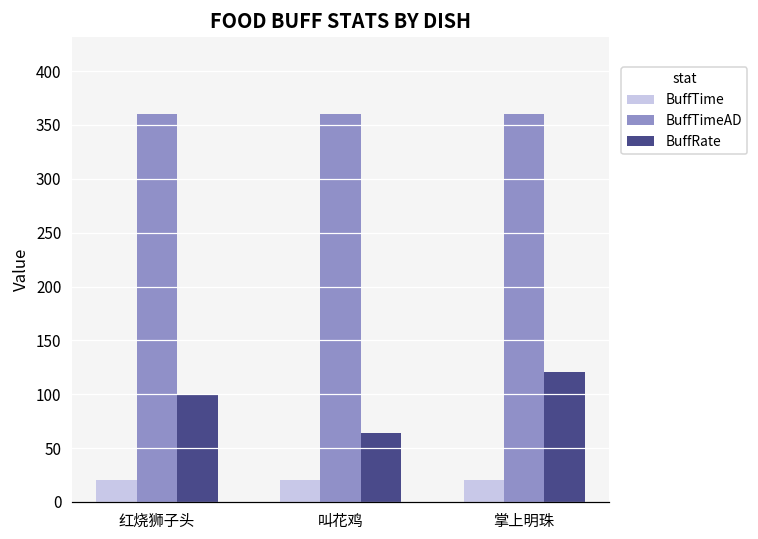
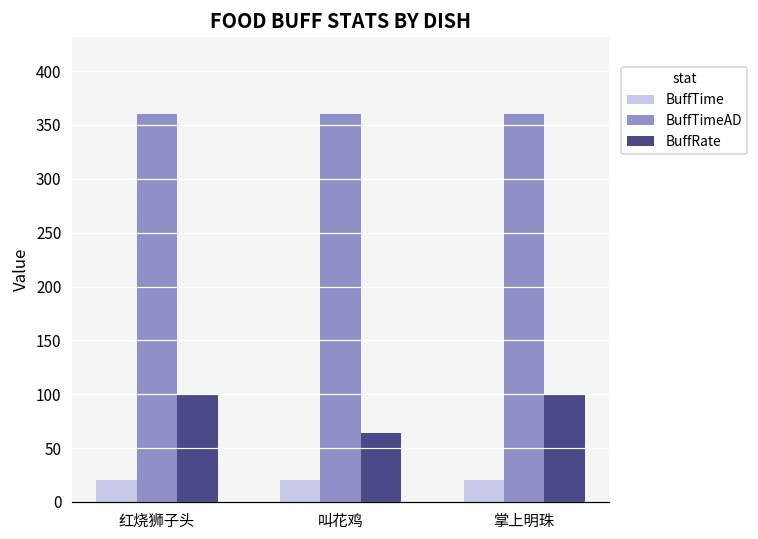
  {
    "BuffTime": {
      "红烧狮子头": 20,
      "叫花鸡": 20,
      "掌上明珠": 20
    },
    "BuffTimeAD": {
      "红烧狮子头": 360,
      "叫花鸡": 360,
      "掌上明珠": 360
    },
    "BuffRate": {
      "红烧狮子头": 100,
      "叫花鸡": 60,
-     "掌上明珠": 120
+     "掌上明珠": 100
    }
  }
